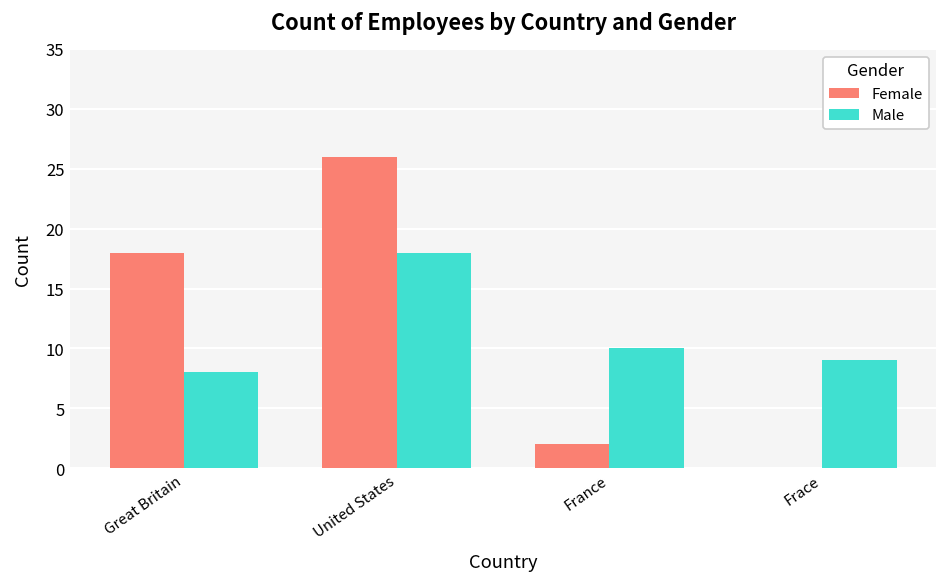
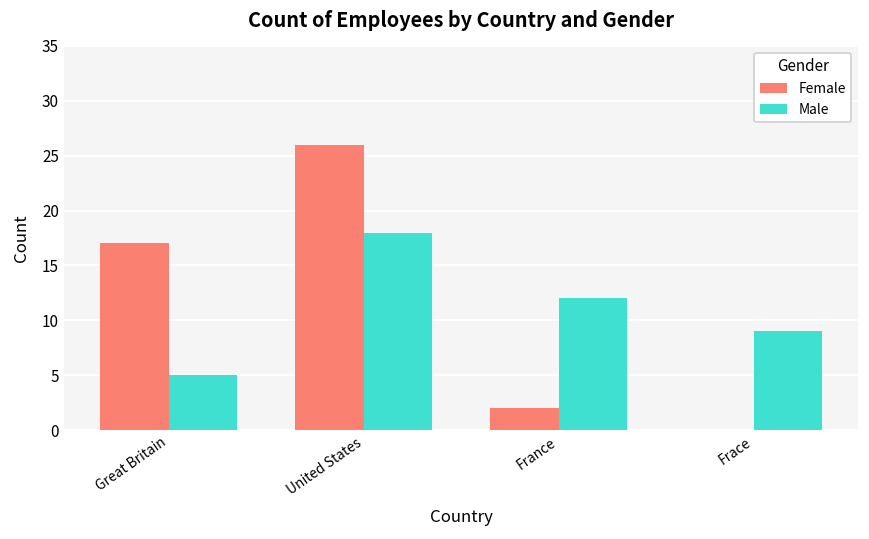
  {
    "Female": {
-     "Great Britain": 18,
+     "Great Britain": 17,
      "United States": 26,
      "France": 2,
      "Frace": 0
    },
    "Male": {
-     "Great Britain": 8,
+     "Great Britain": 5,
      "United States": 18,
-     "France": 10,
+     "France": 12,
      "Frace": 9
    }
  }
